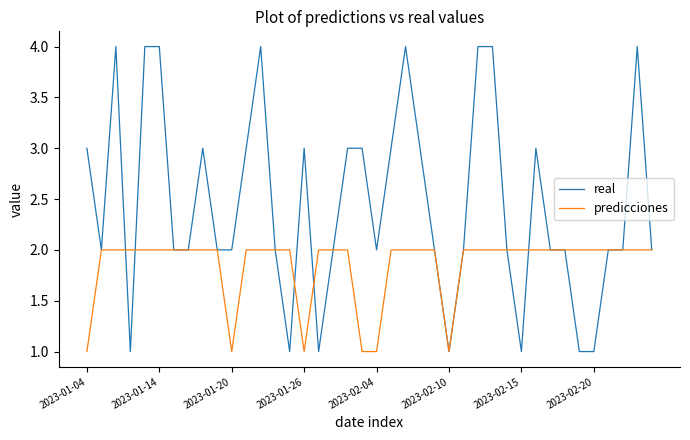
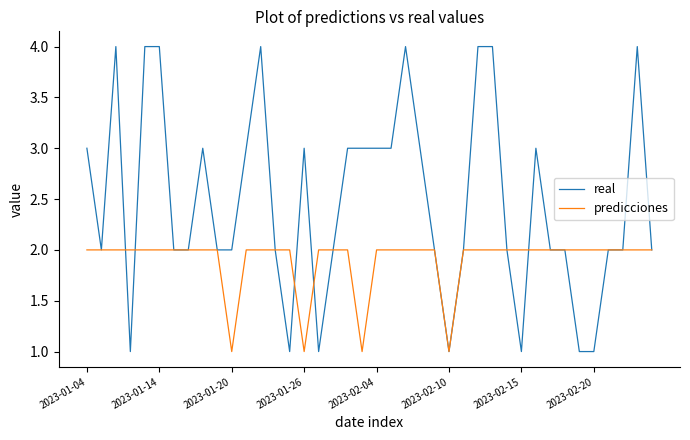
  {
    "real": {
      "2023-01-04": 3,
      "2023-01-14": 4,
      "2023-01-20": 2,
      "2023-01-26": 3,
-     "2023-02-04": 2,
+     "2023-02-04": 3,
      "2023-02-15": 1,
      "2023-02-20": 1
    },
    "predicciones": {
-     "2023-01-04": 1,
+     "2023-01-04": 2,
      "2023-01-14": 2,
      "2023-01-20": 1,
      "2023-01-26": 1,
-     "2023-02-04": 1,
+     "2023-02-04": 2,
      "2023-02-15": 2,
      "2023-02-20": 2
    }
  }
